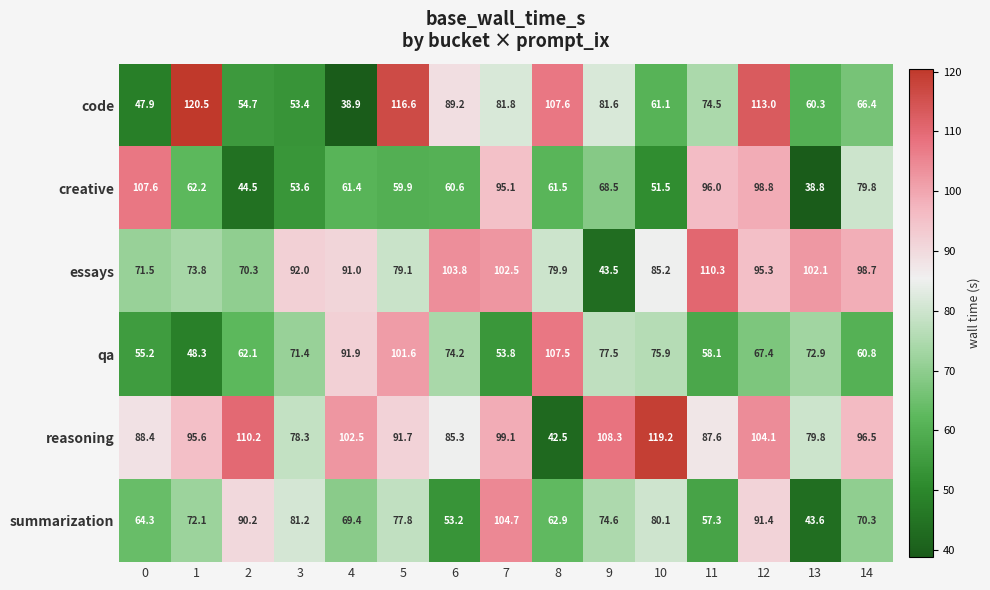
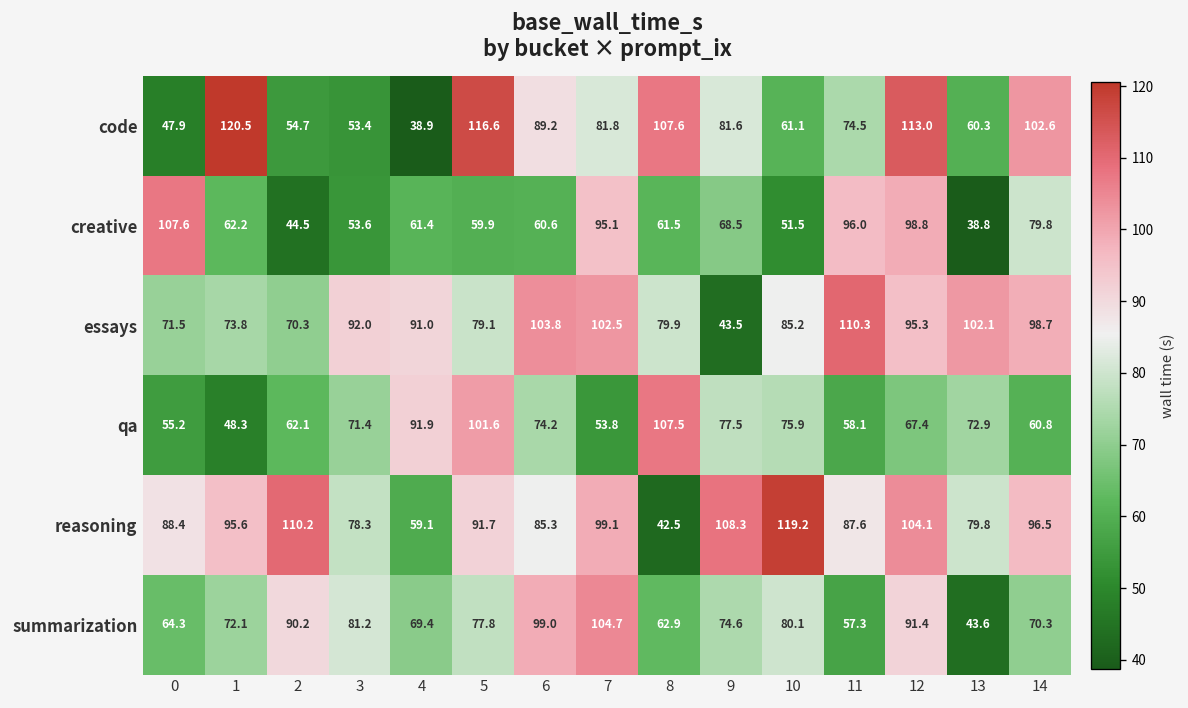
  {
    "code": {
      "0": 47.9,
      "1": 120.5,
      "2": 54.7,
      "3": 53.4,
      "4": 38.9,
      "5": 116.6,
      "6": 89.2,
      "7": 81.8,
      "8": 107.6,
      "9": 81.6,
      "10": 61.1,
      "11": 74.5,
      "12": 113.0,
      "13": 60.3,
-     "14": 66.4
+     "14": 102.6
    },
    "creative": {
      "0": 107.6,
      "1": 62.2,
      "2": 44.5,
      "3": 53.6,
      "4": 61.4,
      "5": 59.9,
      "6": 60.6,
      "7": 95.1,
      "8": 61.5,
      "9": 68.5,
      "10": 51.5,
      "11": 96.0,
      "12": 98.8,
      "13": 38.8,
      "14": 79.8
    },
    "essays": {
      "0": 71.5,
      "1": 73.8,
      "2": 70.3,
      "3": 92.0,
      "4": 91.0,
      "5": 79.1,
      "6": 103.8,
      "7": 102.5,
      "8": 79.9,
      "9": 43.5,
      "10": 85.2,
      "11": 110.3,
      "12": 95.3,
      "13": 102.1,
      "14": 98.7
    },
    "qa": {
      "0": 55.2,
      "1": 48.3,
      "2": 62.1,
      "3": 71.4,
      "4": 91.9,
      "5": 101.6,
      "6": 74.2,
      "7": 53.8,
      "8": 107.5,
      "9": 77.5,
      "10": 75.9,
      "11": 58.1,
      "12": 67.4,
      "13": 72.9,
      "14": 60.8
    },
    "reasoning": {
      "0": 88.4,
      "1": 95.6,
      "2": 110.2,
      "3": 78.3,
-     "4": 102.5,
+     "4": 59.1,
      "5": 91.7,
      "6": 85.3,
      "7": 99.1,
      "8": 42.5,
      "9": 108.3,
      "10": 119.2,
      "11": 87.6,
      "12": 104.1,
      "13": 79.8,
      "14": 96.5
    },
    "summarization": {
      "0": 64.3,
      "1": 72.1,
      "2": 90.2,
      "3": 81.2,
      "4": 69.4,
      "5": 77.8,
-     "6": 53.2,
+     "6": 99.0,
      "7": 104.7,
      "8": 62.9,
      "9": 74.6,
      "10": 80.1,
      "11": 57.3,
      "12": 91.4,
      "13": 43.6,
      "14": 70.3
    }
  }
